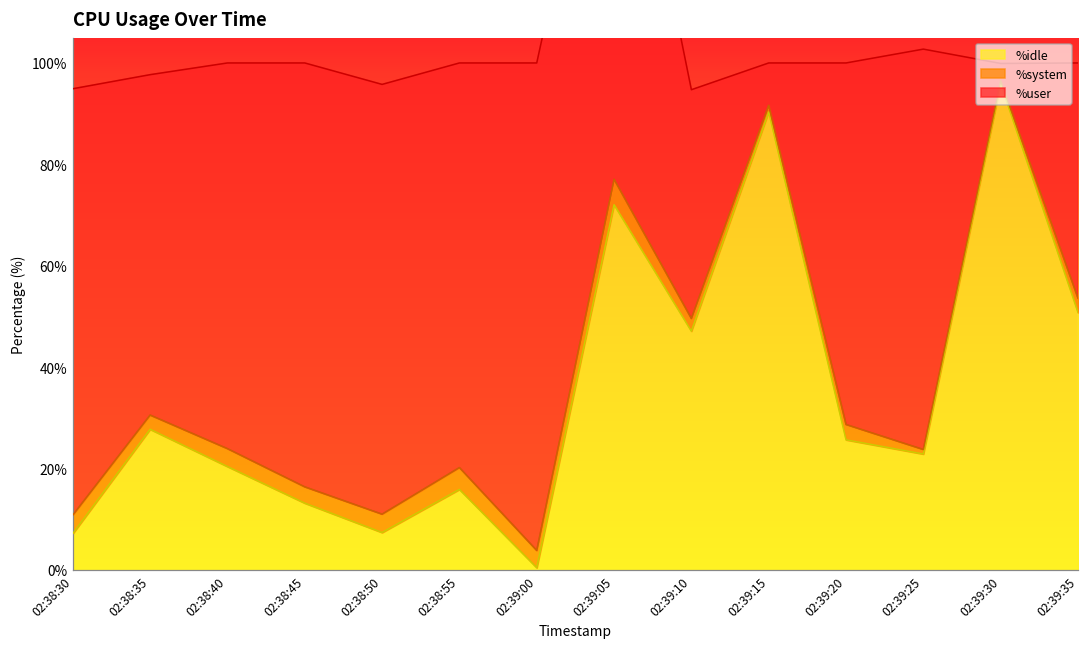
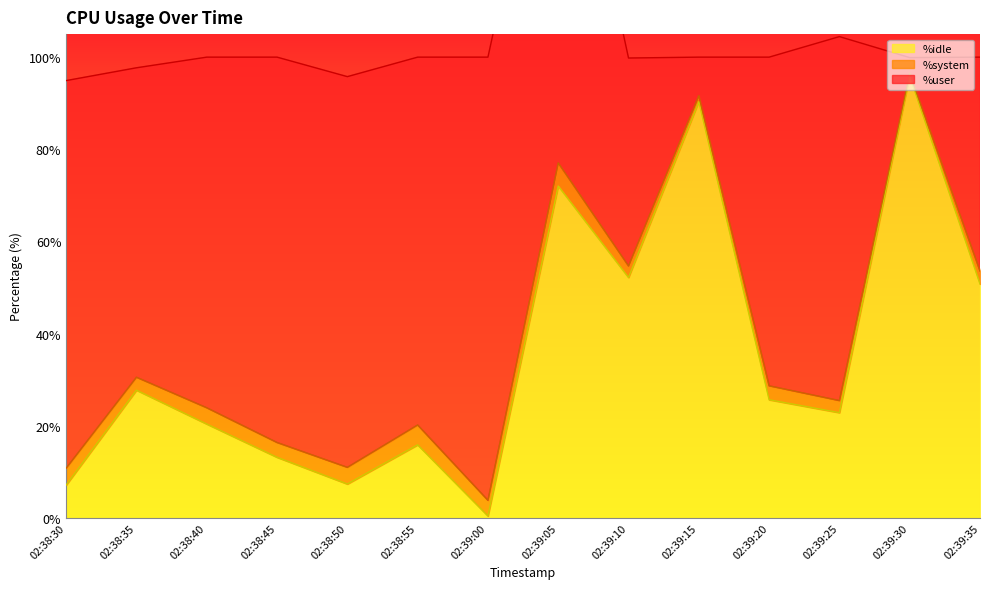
  {
    "%idle": {
      "02:38:30": "7%",
      "02:38:35": "28%",
      "02:38:40": "20%",
      "02:38:45": "13%",
      "02:38:50": "7%",
      "02:38:55": "16%",
      "02:39:00": "0%",
      "02:39:05": "72%",
-     "02:39:10": "47%",
+     "02:39:10": "52%",
      "02:39:15": "90%",
      "02:39:20": "26%",
      "02:39:25": "23%",
      "02:39:35": "51%"
    },
    "%system": {
      "02:38:30": "4%",
      "02:38:35": "3%",
      "02:38:40": "4%",
      "02:38:45": "3%",
      "02:38:50": "4%",
      "02:38:55": "4%",
      "02:39:00": "3%",
      "02:39:05": "5%",
      "02:39:10": "3%",
      "02:39:15": "1%",
      "02:39:20": "3%",
-     "02:39:25": "1%",
+     "02:39:25": "3%",
      "02:39:35": "3%"
    },
    "%user": {
      "02:38:30": "84%",
      "02:38:35": "67%",
      "02:38:40": "76%",
      "02:38:45": "84%",
      "02:38:50": "85%",
      "02:38:55": "80%",
      "02:39:00": "96%",
      "02:39:10": "45%",
      "02:39:15": "8%",
      "02:39:20": "71%",
      "02:39:25": "79%",
      "02:39:35": "46%"
    }
  }
